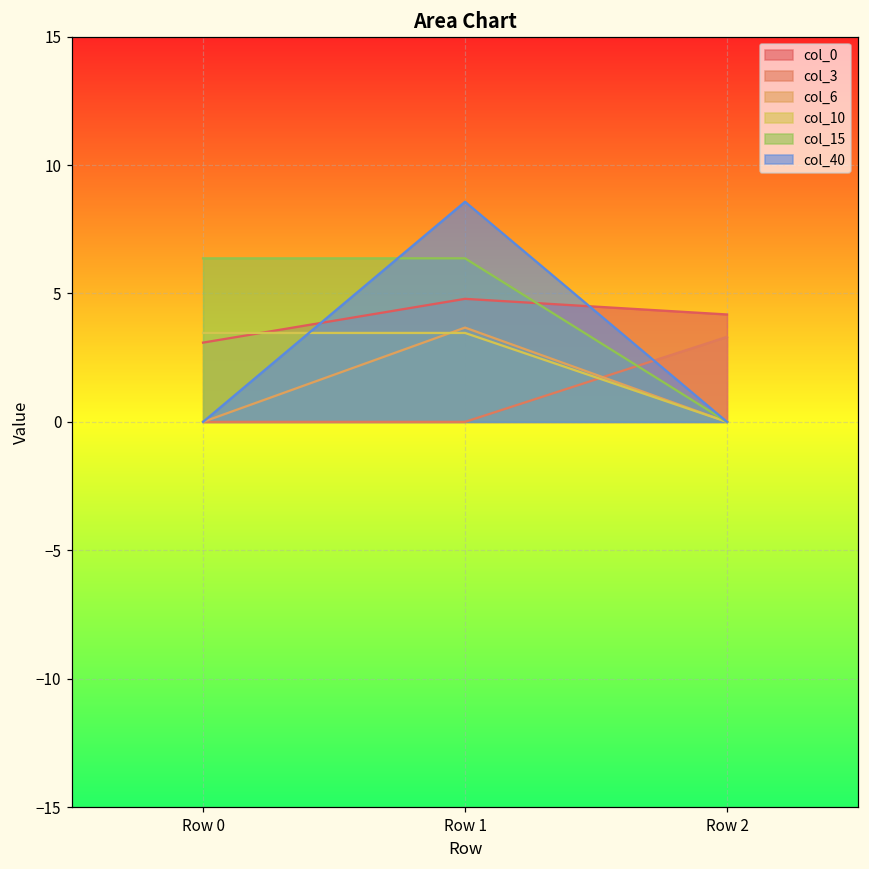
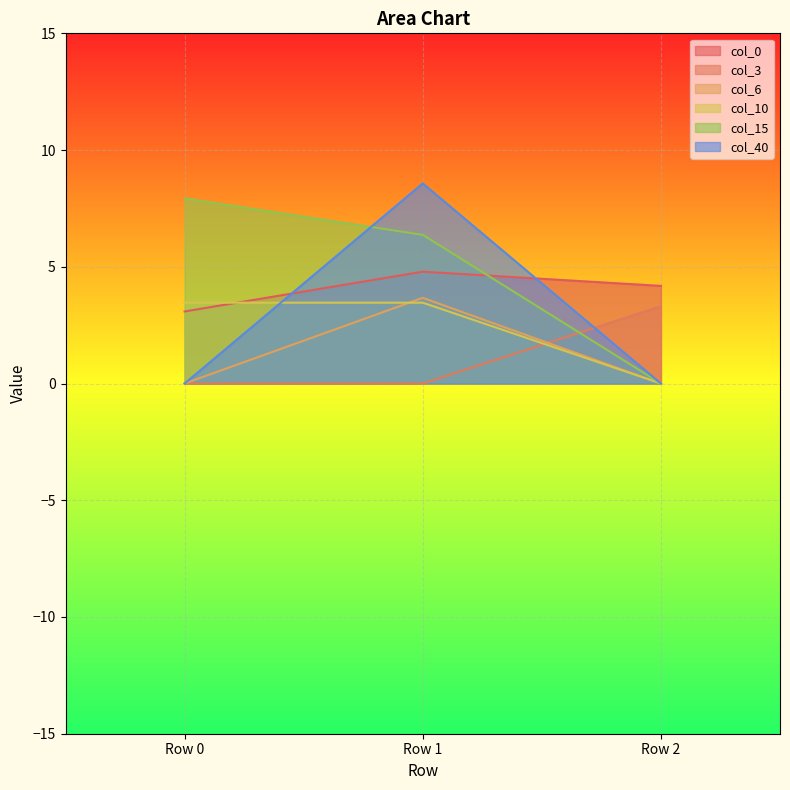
  {
    "col_15": {
-     "Row 0": 6.4,
+     "Row 0": 7.9,
      "Row 1": 6.4
    },
    "col_40": {
      "Row 1": 8.6
    }
  }
